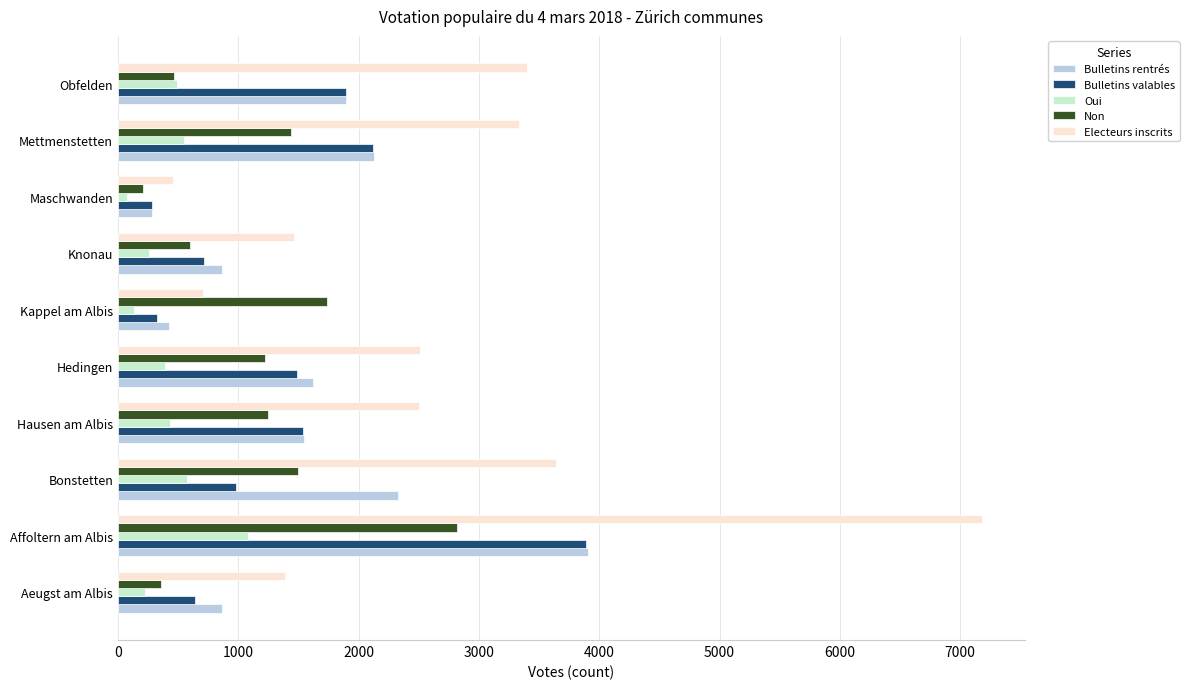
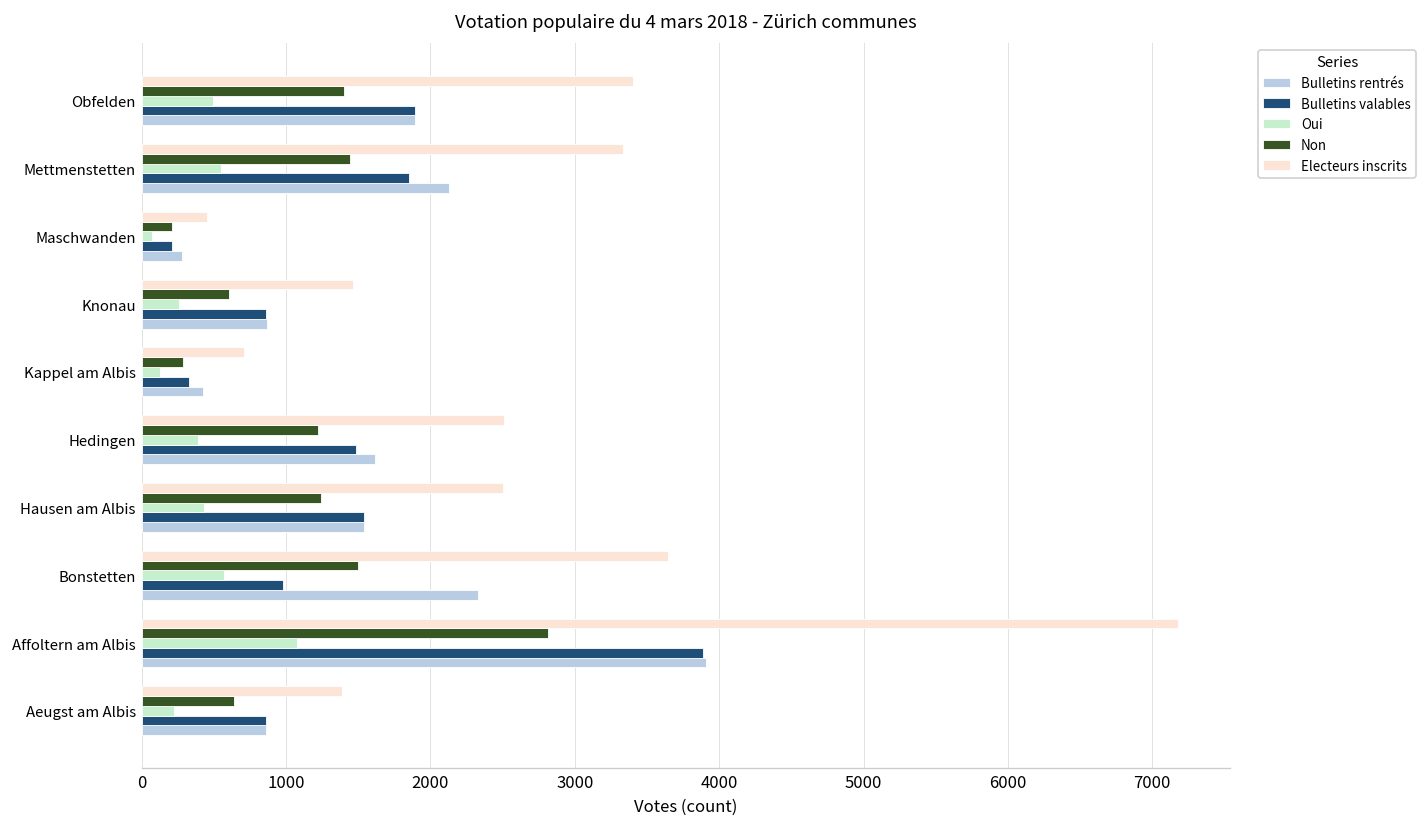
  {
    "Bulletins valables": {
      "Obfelden": 1890,
-     "Mettmenstetten": 2120,
-     "Maschwanden": 280,
-     "Knonau": 710,
+     "Mettmenstetten": 1860,
+     "Maschwanden": 210,
+     "Knonau": 860,
      "Kappel am Albis": 330,
      "Hedingen": 1490,
      "Hausen am Albis": 1540,
      "Bonstetten": 980,
      "Affoltern am Albis": 3890,
-     "Aeugst am Albis": 640
+     "Aeugst am Albis": 870
    },
    "Non": {
-     "Obfelden": 470,
+     "Obfelden": 1400,
      "Mettmenstetten": 1440,
      "Maschwanden": 210,
      "Knonau": 600,
-     "Kappel am Albis": 1730,
+     "Kappel am Albis": 290,
      "Hedingen": 1220,
      "Hausen am Albis": 1240,
      "Bonstetten": 1500,
      "Affoltern am Albis": 2810,
-     "Aeugst am Albis": 360
+     "Aeugst am Albis": 640
    }
  }
